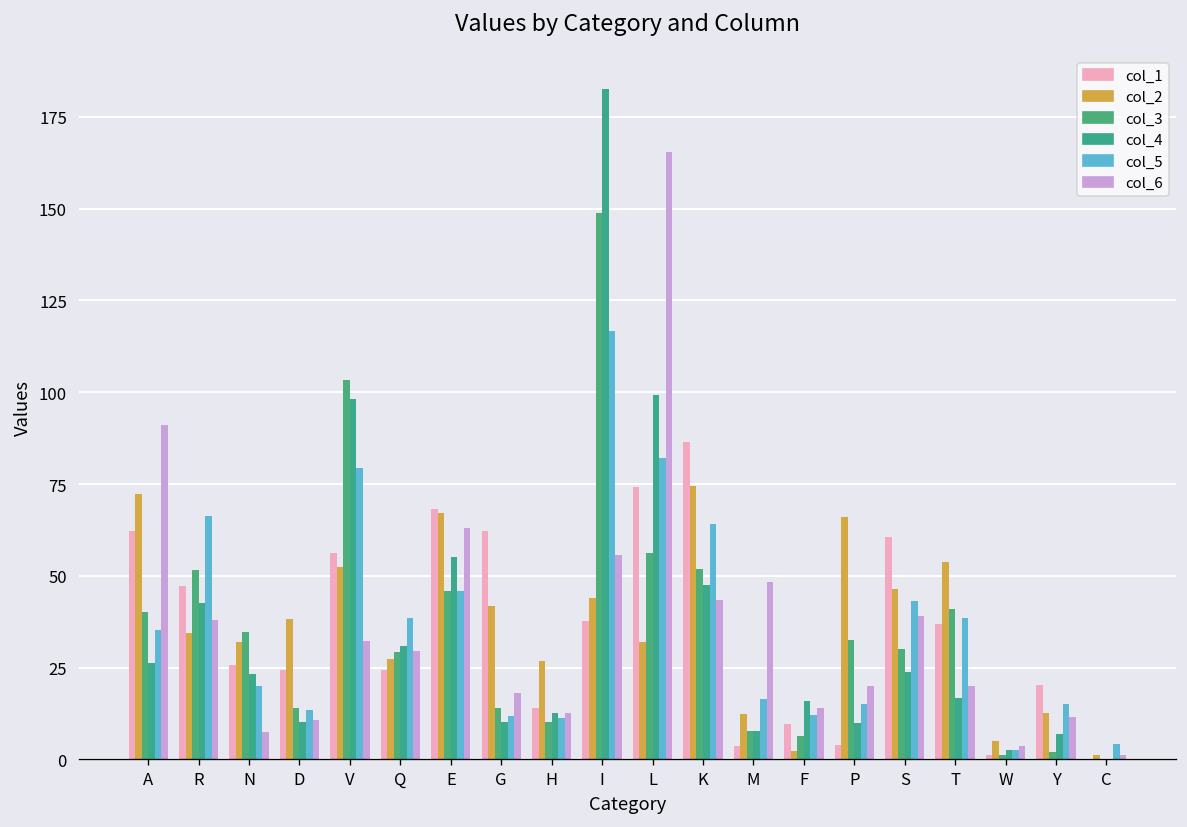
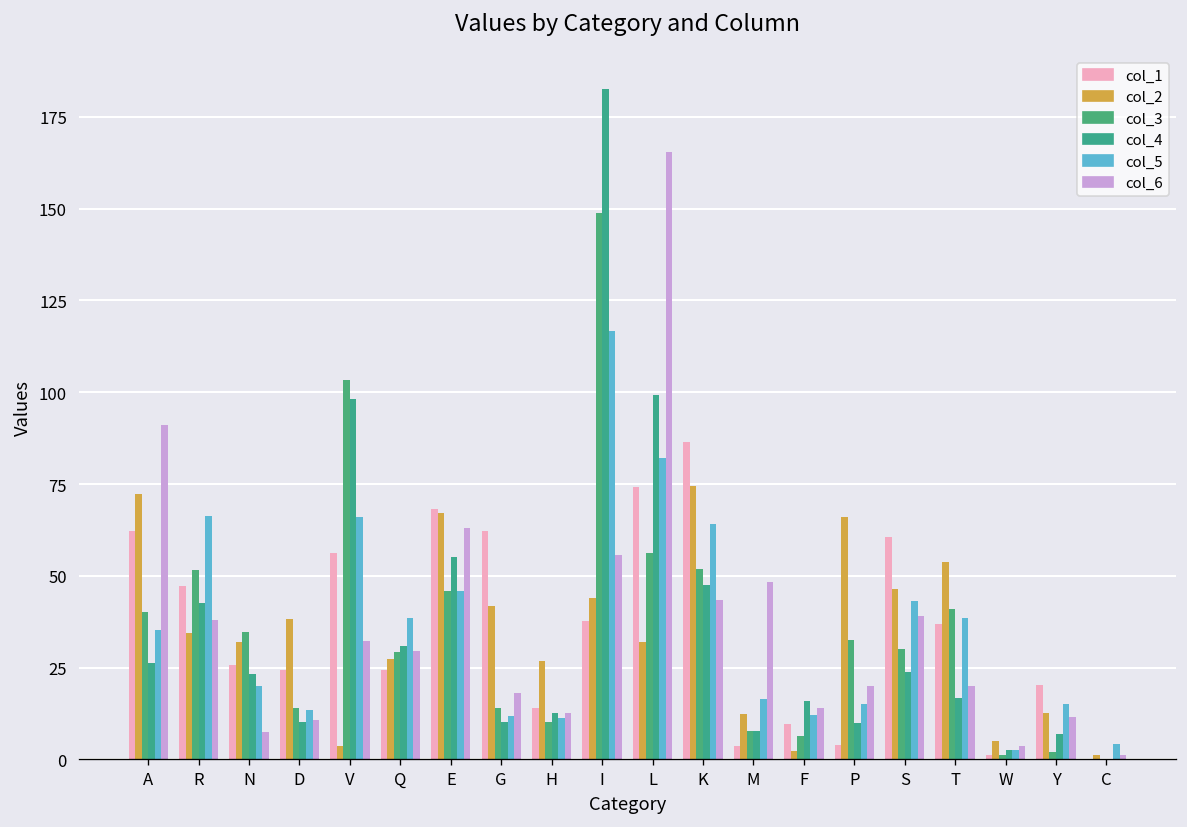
  {
    "col_2": {
      "A": 72,
      "R": 35,
      "N": 32,
      "D": 38,
-     "V": 52,
+     "V": 4,
      "Q": 27,
      "E": 67,
      "G": 42,
      "H": 27,
      "I": 44,
      "L": 32,
      "K": 74,
      "M": 13,
      "F": 2,
      "P": 66,
      "S": 46,
      "T": 54,
      "W": 5,
      "Y": 13,
      "C": 1
    },
    "col_5": {
      "A": 35,
      "R": 66,
      "N": 20,
      "D": 13,
-     "V": 79,
+     "V": 66,
      "Q": 39,
      "E": 46,
      "G": 12,
      "H": 11,
      "I": 117,
      "L": 82,
      "K": 64,
      "M": 17,
      "F": 12,
      "P": 15,
      "S": 43,
      "T": 39,
      "W": 3,
      "Y": 15,
      "C": 4
    }
  }
